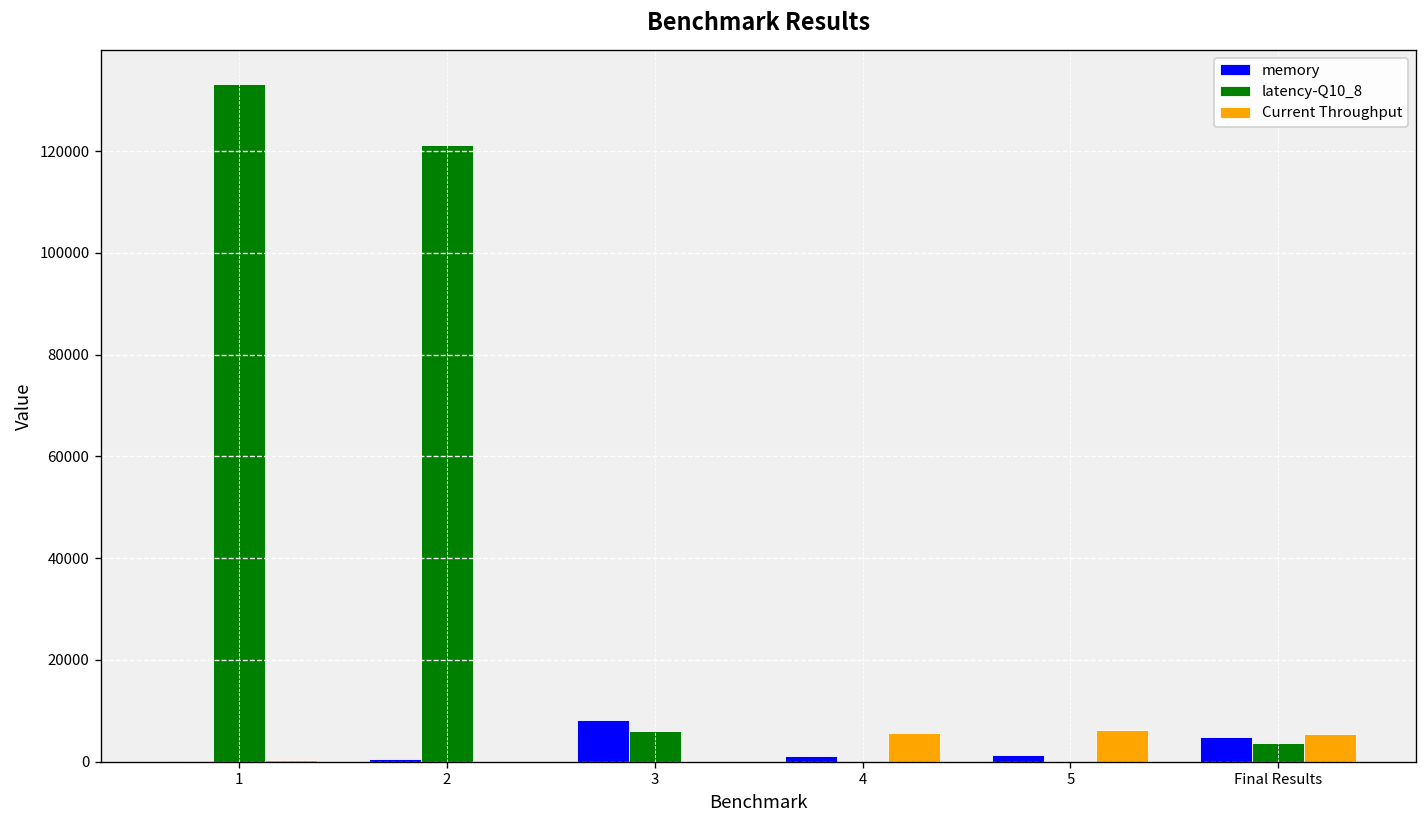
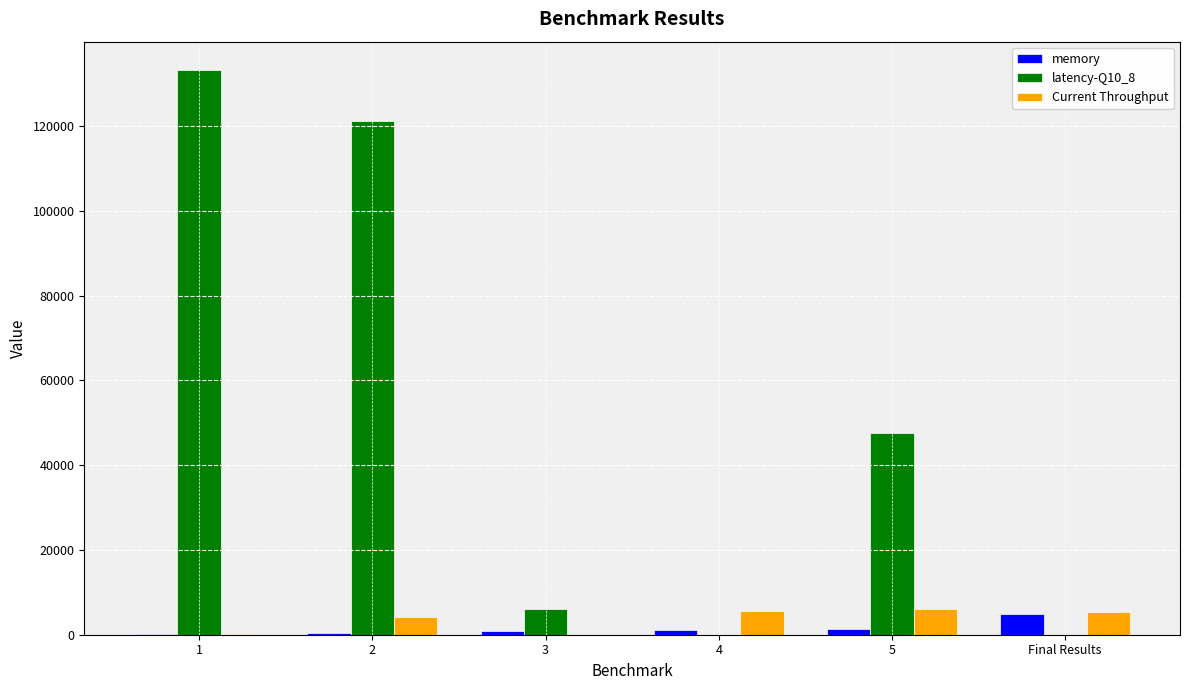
  {
    "memory": {
-     "3": 8000,
+     "3": 1000,
      "4": 1000,
      "5": 1000,
      "Final Results": 5000
    },
    "latency-Q10_8": {
      "1": 133000,
      "2": 121000,
      "3": 6000,
      "4": 0,
-     "5": 0,
-     "Final Results": 4000
+     "5": 48000,
+     "Final Results": 0
    },
    "Current Throughput": {
-     "2": 0,
+     "2": 4000,
      "3": 0,
      "4": 6000,
      "5": 6000,
      "Final Results": 5000
    }
  }
